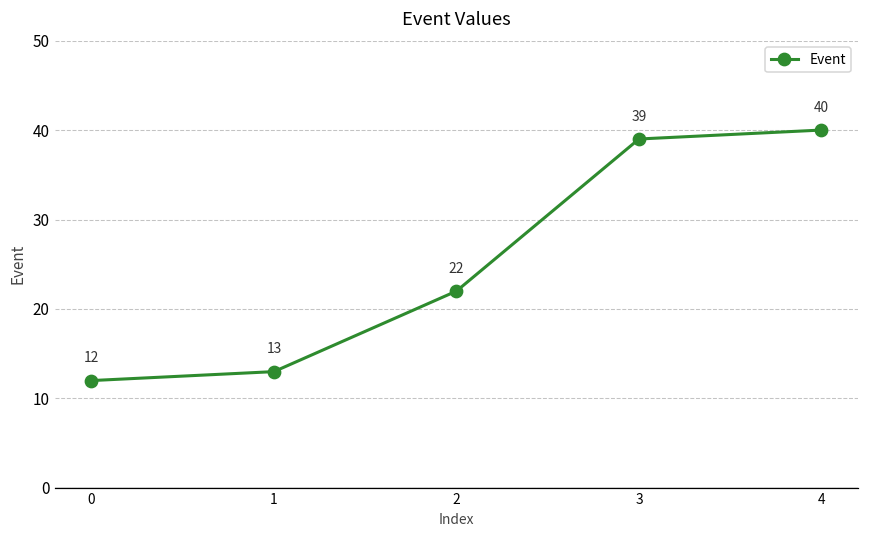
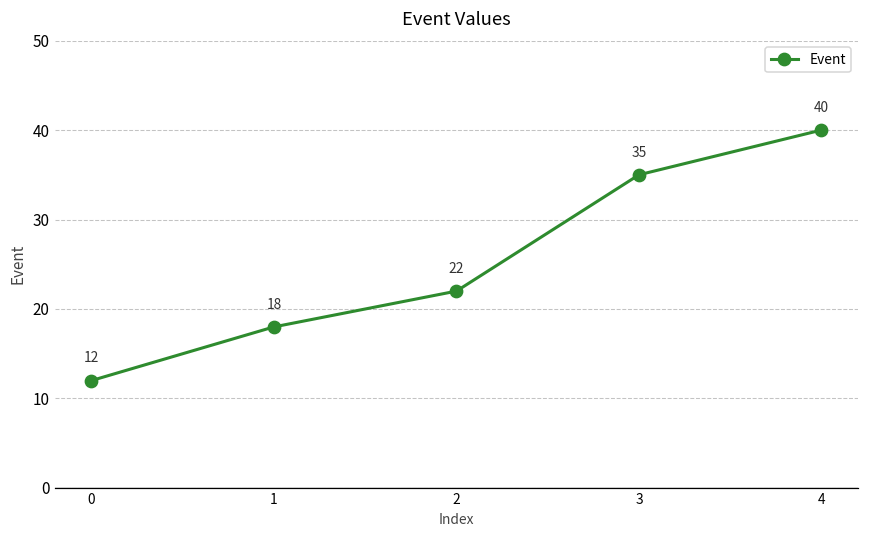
  {
    "0": 12,
-   "1": 13,
+   "1": 18,
    "2": 22,
-   "3": 39,
+   "3": 35,
    "4": 40
  }
